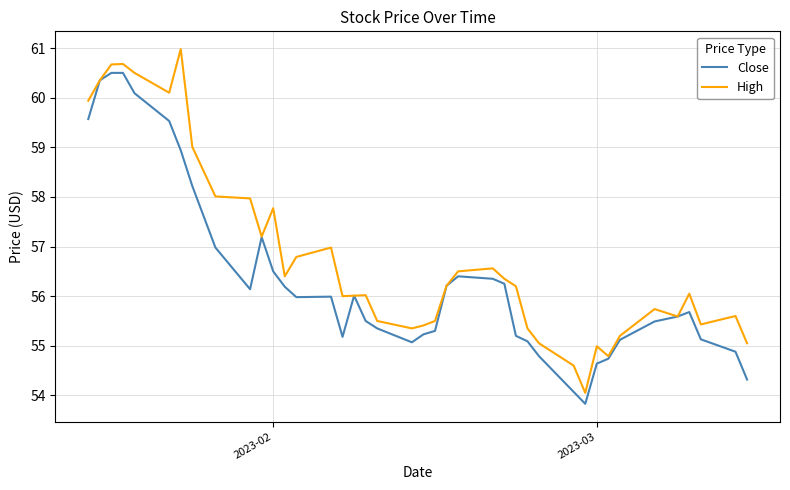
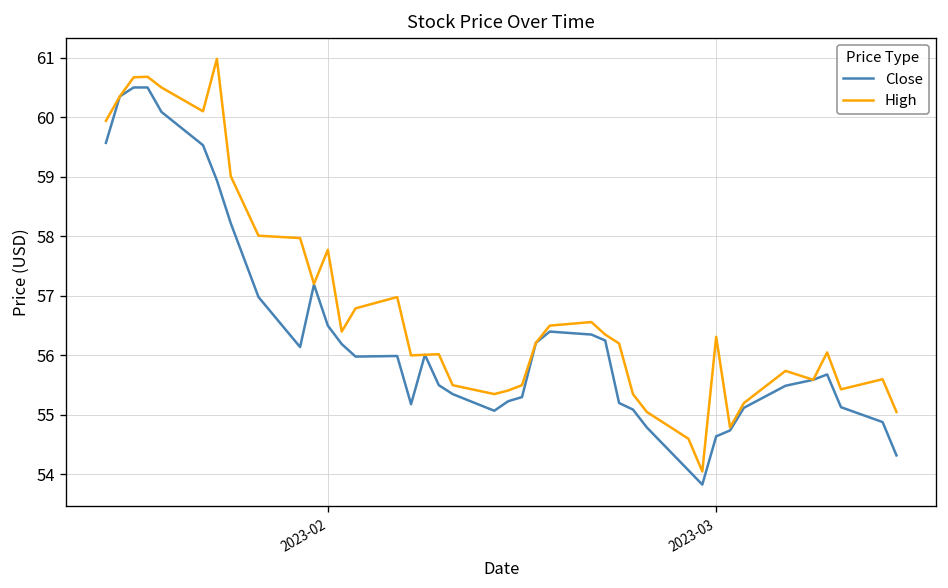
  {
    "Close": {
      "2023-02": 56.5,
      "2023-03": 54.6
    },
    "High": {
      "2023-02": 57.8,
-     "2023-03": 55.0
+     "2023-03": 56.3
    }
  }
